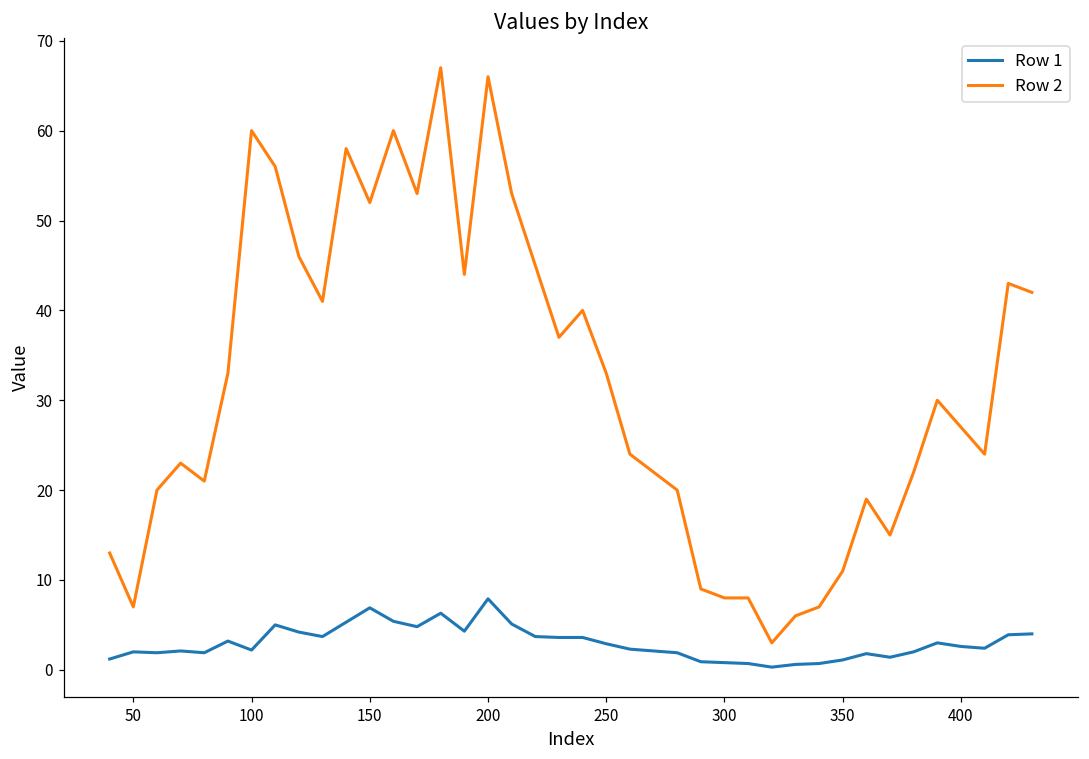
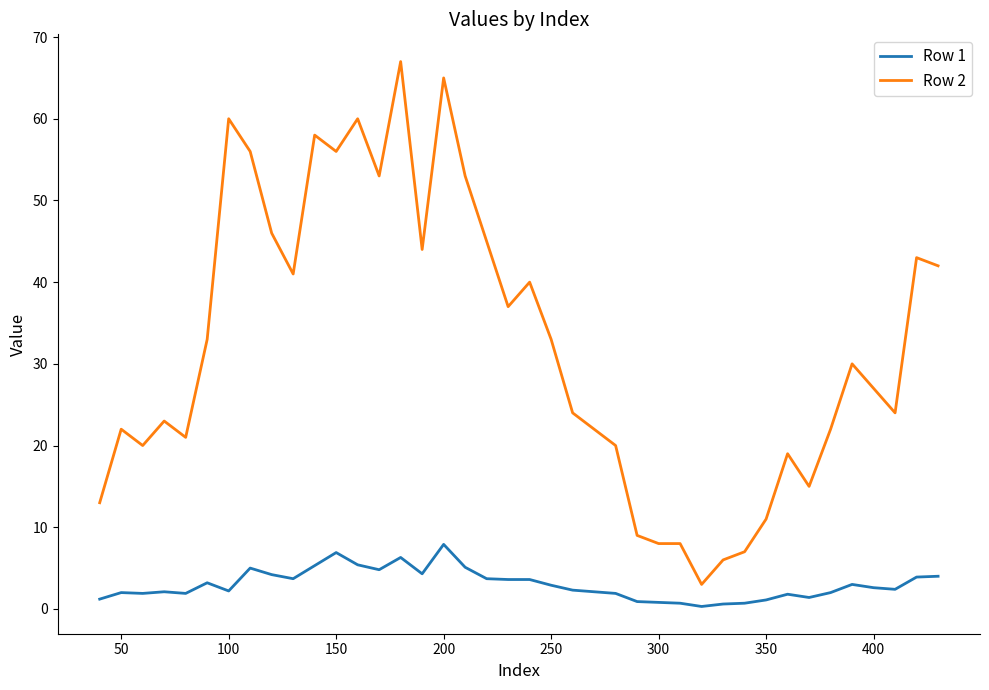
  {
    "Row 1": {
      "50": 2,
      "100": 2,
      "150": 7,
      "200": 8,
      "250": 3,
      "300": 1,
      "350": 1,
      "400": 3
    },
    "Row 2": {
-     "50": 7,
+     "50": 22,
      "100": 60,
-     "150": 52,
-     "200": 66,
+     "150": 56,
+     "200": 65,
      "250": 33,
      "300": 8,
      "350": 11,
      "400": 27
    }
  }
